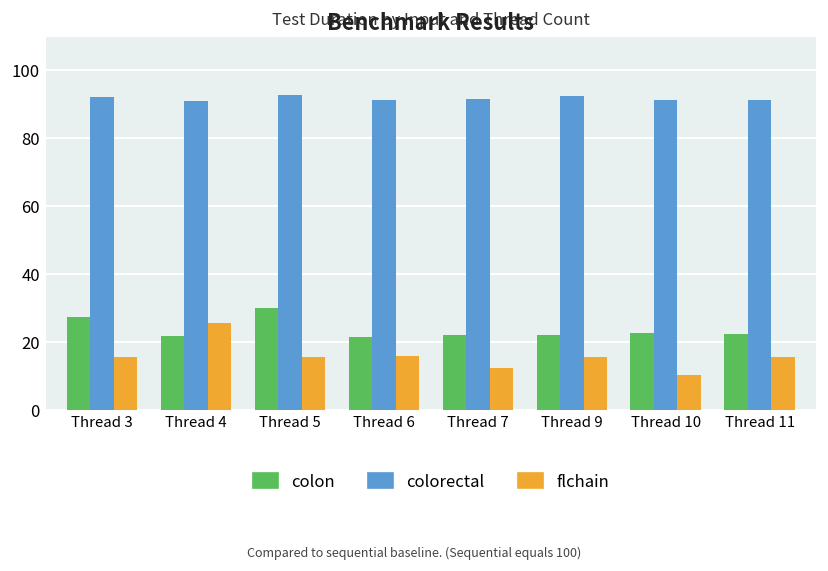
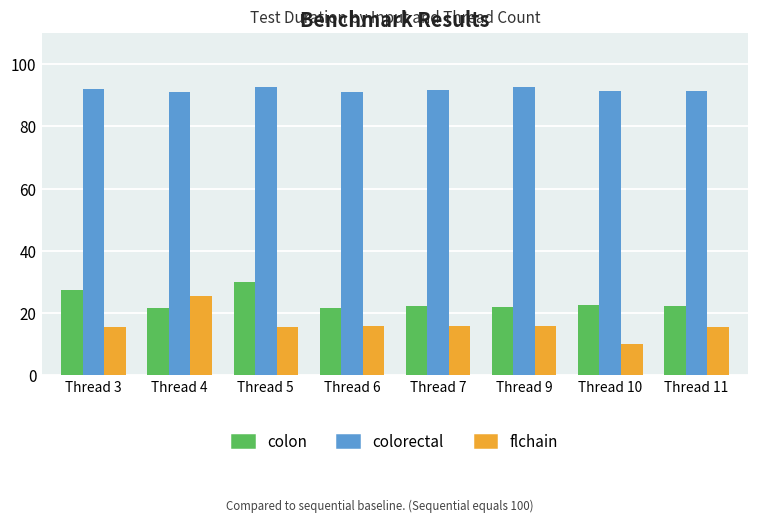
  {
    "colon": {
      "Thread 3": 27,
      "Thread 4": 22,
      "Thread 5": 30,
      "Thread 6": 22,
      "Thread 7": 22,
      "Thread 9": 22,
      "Thread 10": 23,
      "Thread 11": 22
    },
    "colorectal": {
      "Thread 3": 92,
      "Thread 4": 91,
      "Thread 5": 93,
      "Thread 6": 91,
      "Thread 7": 92,
      "Thread 9": 93,
      "Thread 10": 91,
      "Thread 11": 91
    },
    "flchain": {
      "Thread 3": 16,
      "Thread 4": 26,
      "Thread 5": 16,
      "Thread 6": 16,
-     "Thread 7": 12,
+     "Thread 7": 16,
      "Thread 9": 16,
      "Thread 10": 10,
      "Thread 11": 16
    }
  }
